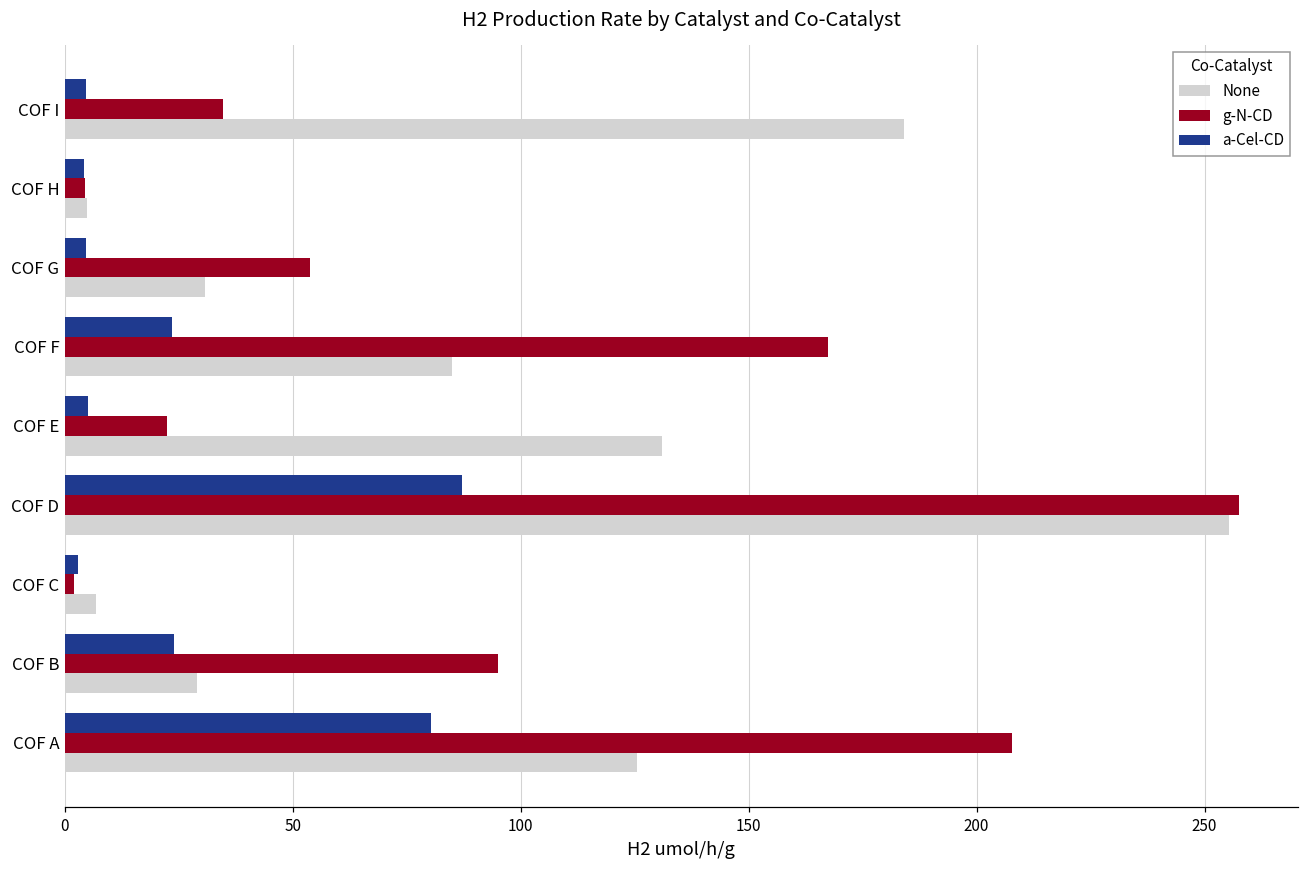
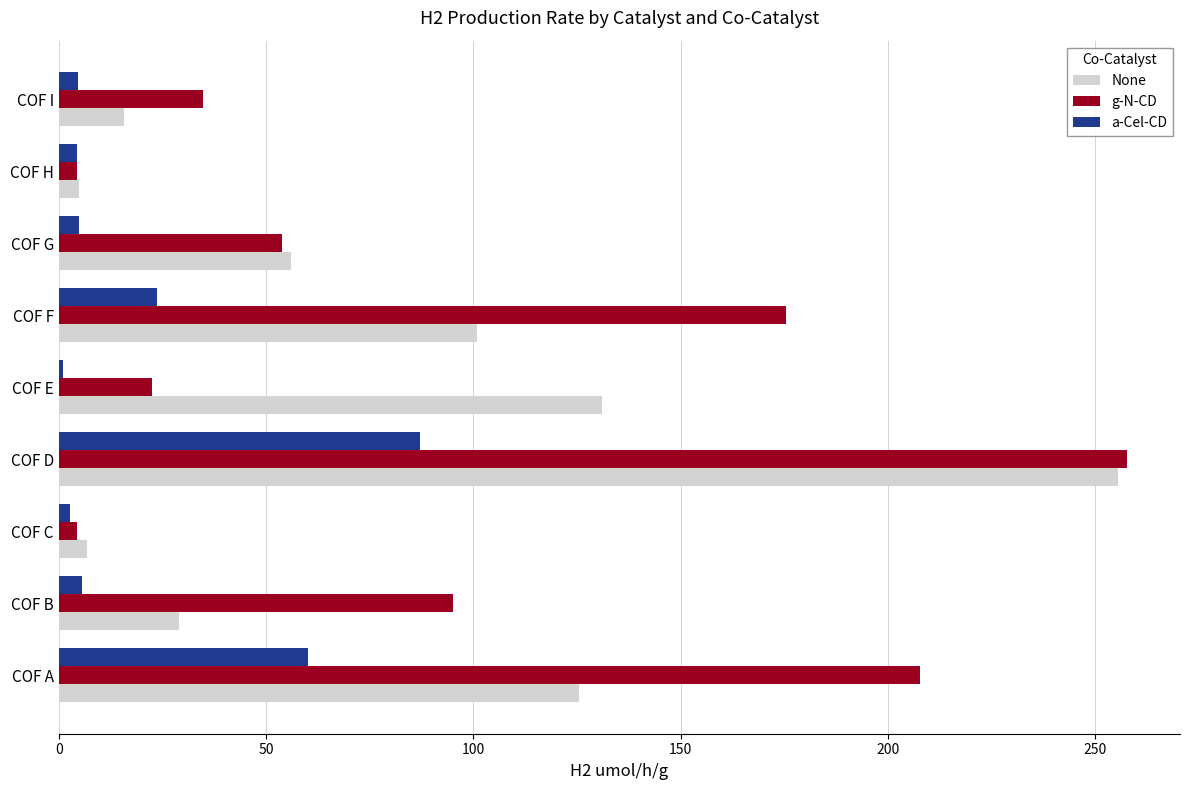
  {
    "None": {
-     "COF I": 184,
+     "COF I": 16,
      "COF H": 5,
-     "COF G": 31,
-     "COF F": 85,
+     "COF G": 56,
+     "COF F": 101,
      "COF E": 131,
      "COF D": 255,
      "COF C": 7,
      "COF B": 29,
      "COF A": 125
    },
    "g-N-CD": {
      "COF I": 35,
      "COF H": 4,
      "COF G": 54,
-     "COF F": 167,
+     "COF F": 175,
      "COF E": 22,
      "COF D": 258,
-     "COF C": 2,
+     "COF C": 4,
      "COF B": 95,
      "COF A": 208
    },
    "a-Cel-CD": {
      "COF I": 5,
      "COF H": 4,
      "COF G": 5,
      "COF F": 24,
-     "COF E": 5,
+     "COF E": 1,
      "COF D": 87,
      "COF C": 3,
-     "COF B": 24,
-     "COF A": 80
+     "COF B": 6,
+     "COF A": 60
    }
  }
